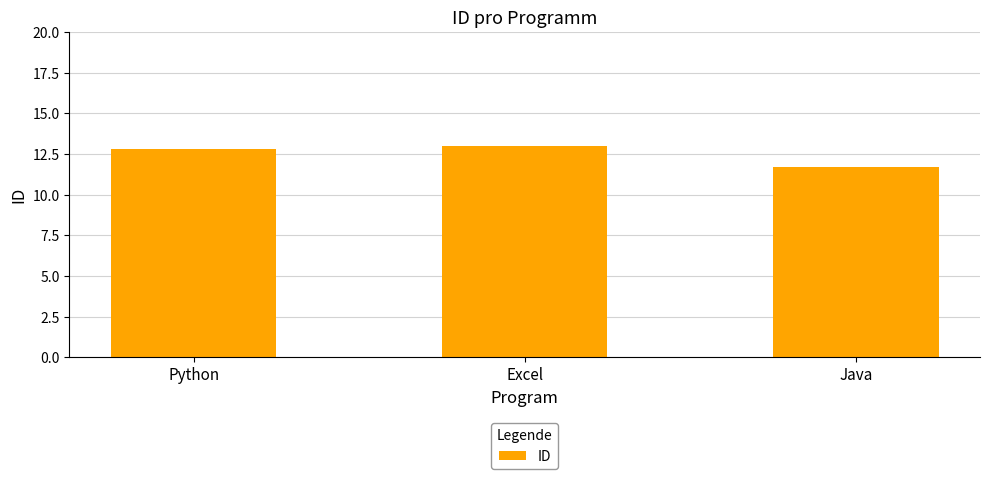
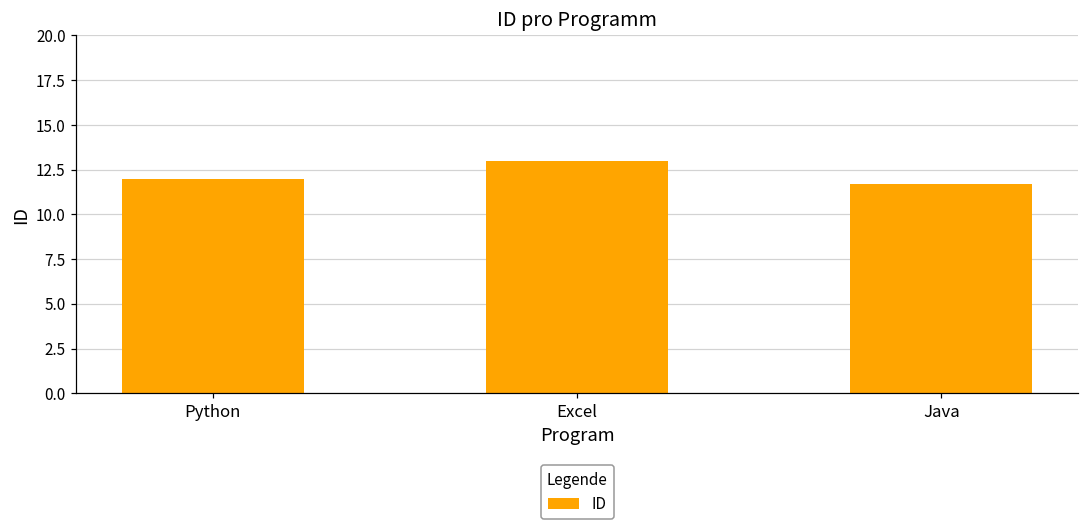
  {
-   "Python": 12.8,
+   "Python": 12.0,
    "Excel": 13.0,
    "Java": 11.7
  }
